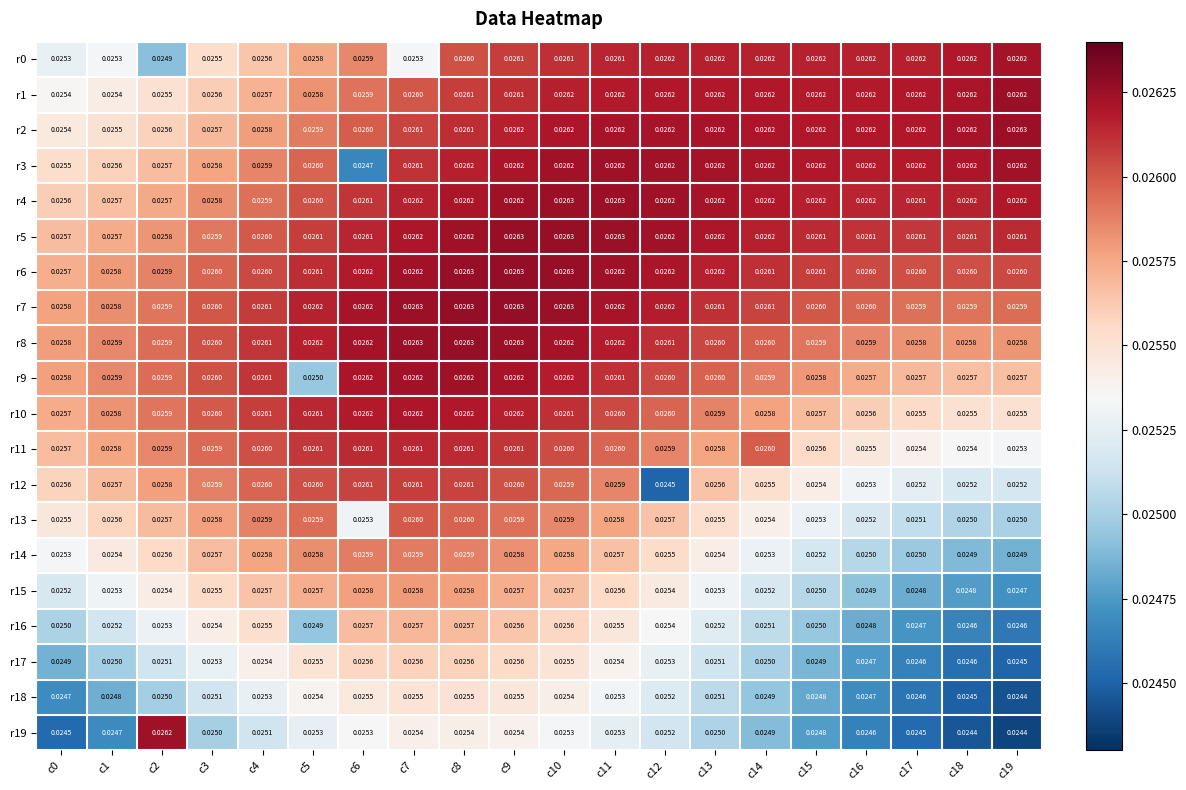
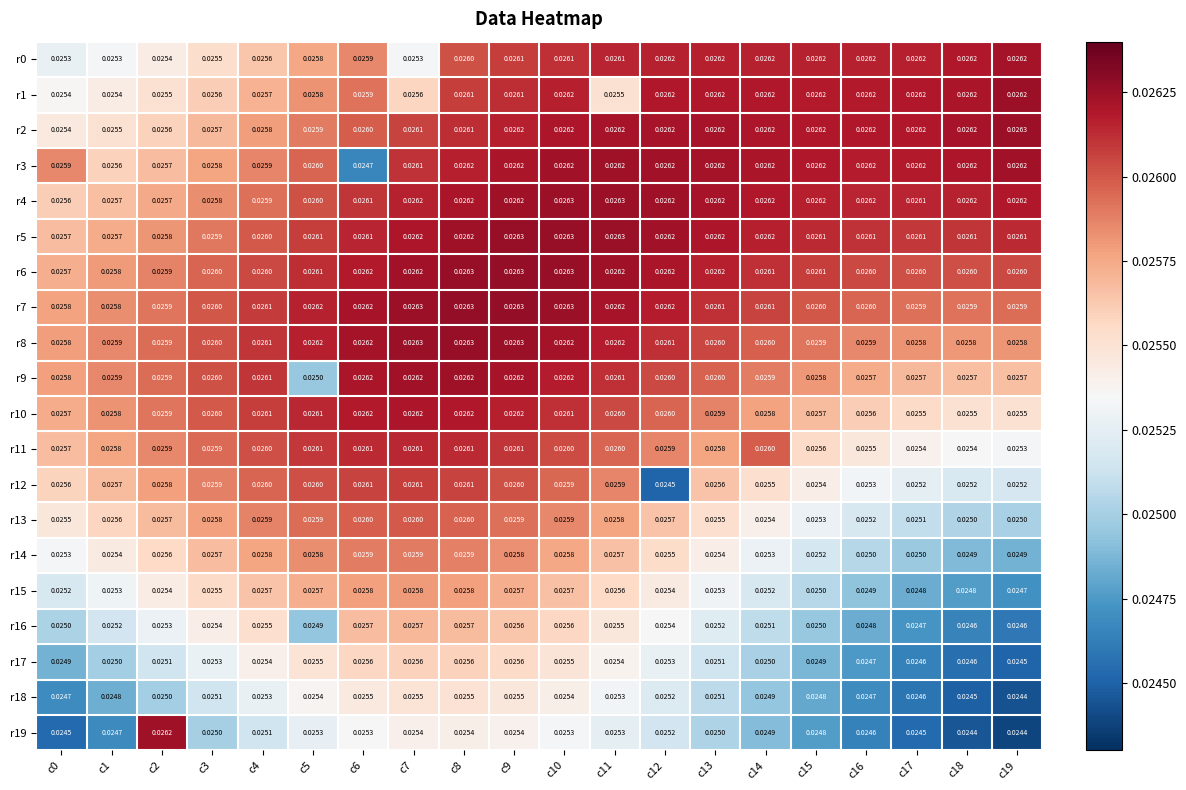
  {
    "r0": {
      "c0": 0.0253,
      "c1": 0.0253,
-     "c2": 0.0249,
+     "c2": 0.0254,
      "c3": 0.0255,
      "c4": 0.0256,
      "c5": 0.0258,
      "c6": 0.0259,
      "c7": 0.0253,
      "c8": 0.0260,
      "c9": 0.0261,
      "c10": 0.0261,
      "c11": 0.0261,
      "c12": 0.0262,
      "c13": 0.0262,
      "c14": 0.0262,
      "c15": 0.0262,
      "c16": 0.0262,
      "c17": 0.0262,
      "c18": 0.0262,
      "c19": 0.0262
    },
    "r1": {
      "c0": 0.0254,
      "c1": 0.0254,
      "c2": 0.0255,
      "c3": 0.0256,
      "c4": 0.0257,
      "c5": 0.0258,
      "c6": 0.0259,
-     "c7": 0.0260,
+     "c7": 0.0256,
      "c8": 0.0261,
      "c9": 0.0261,
      "c10": 0.0262,
-     "c11": 0.0262,
+     "c11": 0.0255,
      "c12": 0.0262,
      "c13": 0.0262,
      "c14": 0.0262,
      "c15": 0.0262,
      "c16": 0.0262,
      "c17": 0.0262,
      "c18": 0.0262,
      "c19": 0.0262
    },
    "r3": {
-     "c0": 0.0255,
+     "c0": 0.0259,
      "c1": 0.0256,
      "c2": 0.0257,
      "c3": 0.0258,
      "c4": 0.0259,
      "c5": 0.0260,
      "c6": 0.0247,
      "c7": 0.0261,
      "c8": 0.0262,
      "c9": 0.0262,
      "c10": 0.0262,
      "c11": 0.0262,
      "c12": 0.0262,
      "c13": 0.0262,
      "c14": 0.0262,
      "c15": 0.0262,
      "c16": 0.0262,
      "c17": 0.0262,
      "c18": 0.0262,
      "c19": 0.0262
    },
    "r13": {
      "c0": 0.0255,
      "c1": 0.0256,
      "c2": 0.0257,
      "c3": 0.0258,
      "c4": 0.0259,
      "c5": 0.0259,
-     "c6": 0.0253,
+     "c6": 0.0260,
      "c7": 0.0260,
      "c8": 0.0260,
      "c9": 0.0259,
      "c10": 0.0259,
      "c11": 0.0258,
      "c12": 0.0257,
      "c13": 0.0255,
      "c14": 0.0254,
      "c15": 0.0253,
      "c16": 0.0252,
      "c17": 0.0251,
      "c18": 0.0250,
      "c19": 0.0250
    }
  }
